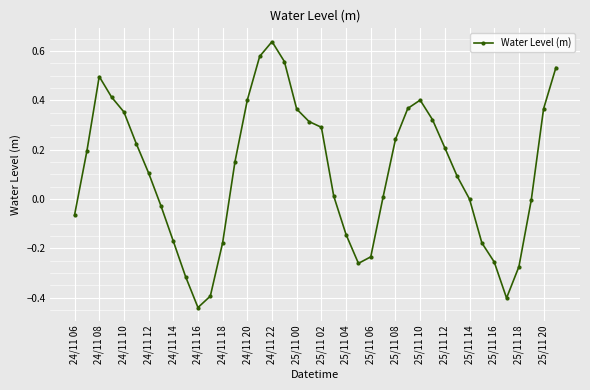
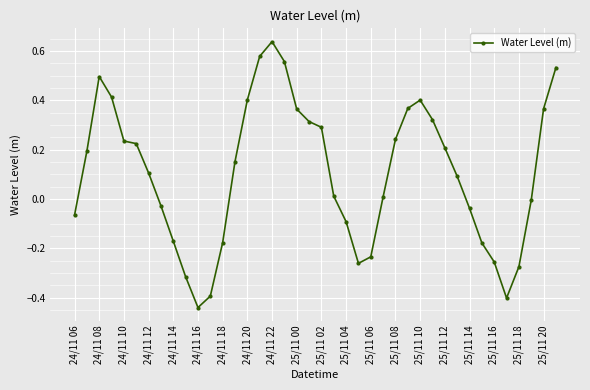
  {
    "24/11 06": -0.07,
    "24/11 08": 0.50,
-   "24/11 10": 0.35,
+   "24/11 10": 0.23,
    "24/11 12": 0.11,
    "24/11 14": -0.17,
    "24/11 16": -0.44,
    "24/11 18": -0.18,
    "24/11 20": 0.40,
    "24/11 22": 0.64,
    "25/11 00": 0.36,
    "25/11 02": 0.29,
-   "25/11 04": -0.14,
+   "25/11 04": -0.09,
    "25/11 06": -0.23,
    "25/11 08": 0.24,
    "25/11 10": 0.40,
    "25/11 12": 0.21,
-   "25/11 14": 0.00,
+   "25/11 14": -0.04,
    "25/11 16": -0.26,
    "25/11 18": -0.27,
    "25/11 20": 0.37
  }
